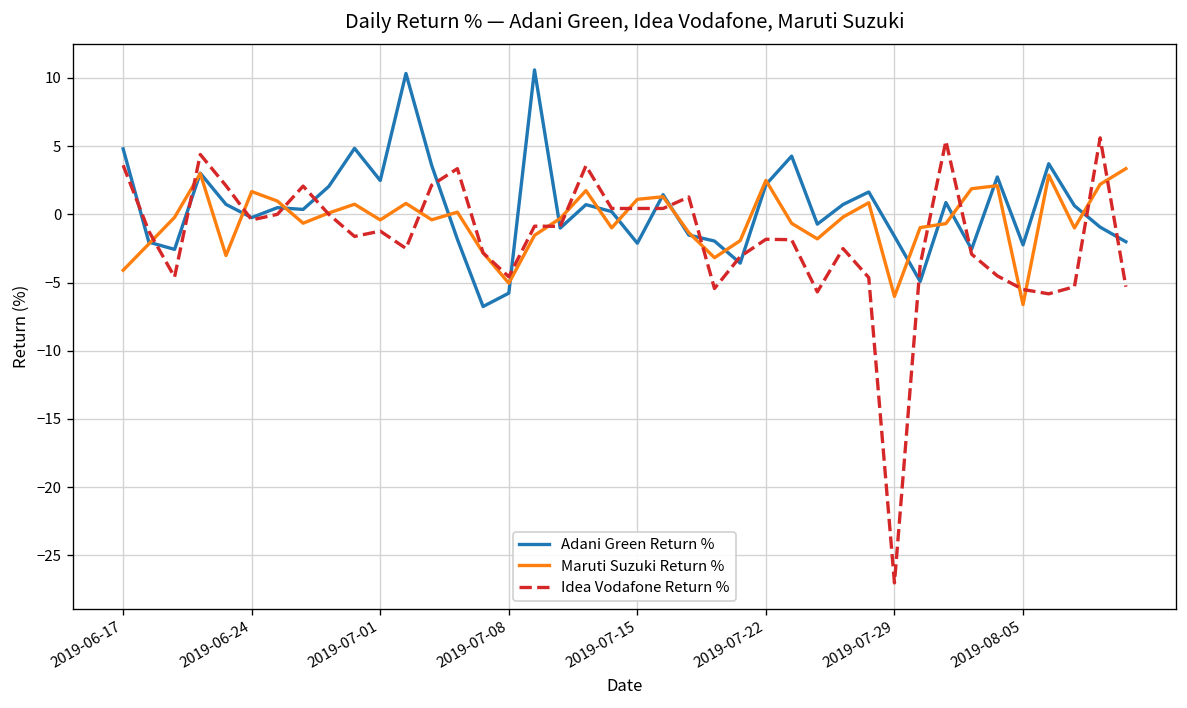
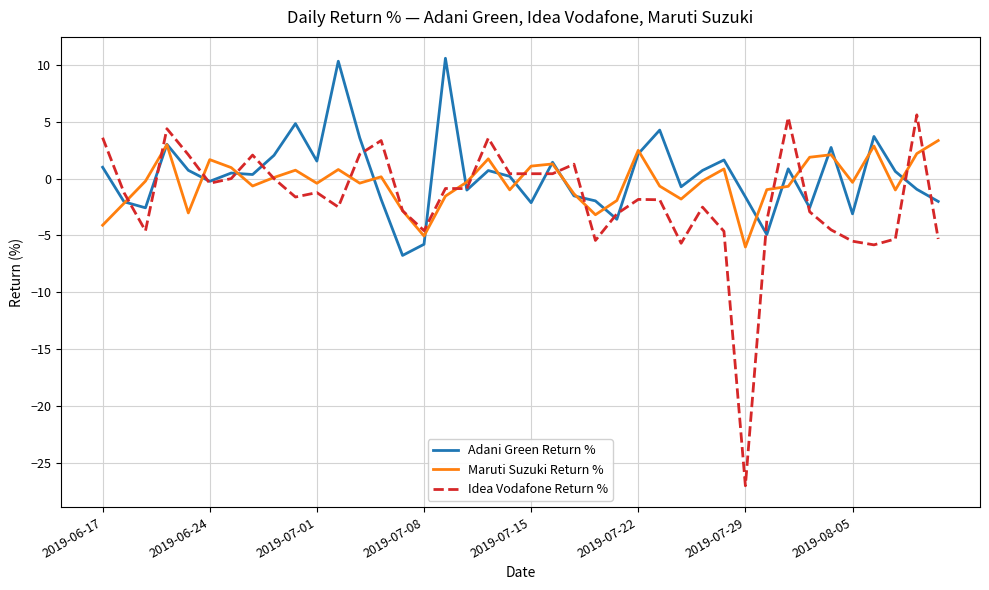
  {
    "Adani Green Return %": {
-     "2019-06-17": 4.8,
-     "2019-07-01": 2.5,
+     "2019-06-17": 1.0,
+     "2019-07-01": 1.5,
      "2019-07-08": -5.8,
      "2019-07-15": -2.1,
      "2019-07-22": 2.2,
      "2019-07-29": -1.6,
-     "2019-08-05": -2.2
+     "2019-08-05": -3.1
    },
    "Maruti Suzuki Return %": {
      "2019-06-17": -4.1,
      "2019-06-24": 1.7,
      "2019-07-01": -0.4,
      "2019-07-08": -5.1,
      "2019-07-15": 1.1,
      "2019-07-22": 2.5,
      "2019-07-29": -6.0,
-     "2019-08-05": -6.6
+     "2019-08-05": -0.3
    },
    "Idea Vodafone Return %": {
      "2019-06-17": 3.6,
      "2019-07-01": -1.2,
      "2019-07-08": -4.6,
      "2019-07-15": 0.4,
      "2019-07-22": -1.8,
      "2019-07-29": -27.0,
      "2019-08-05": -5.5
    }
  }
